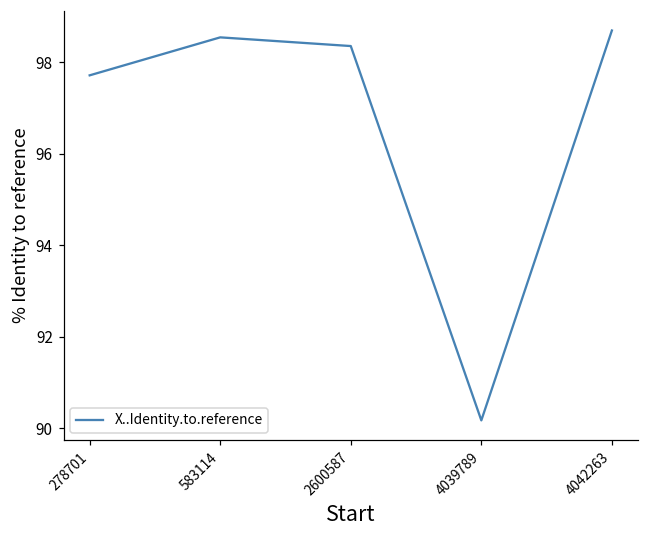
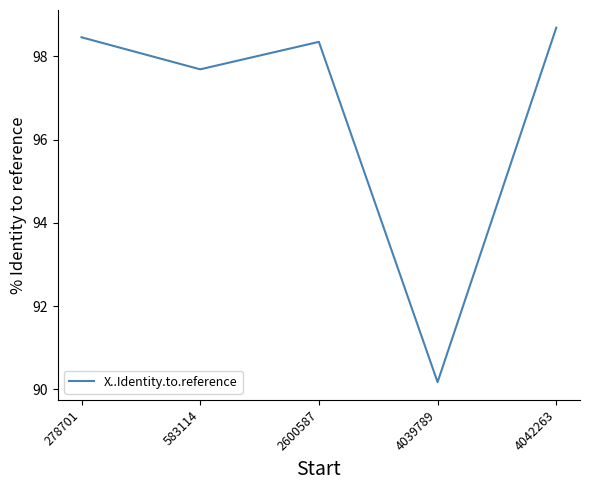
  {
-   "278701": 97.7,
-   "583114": 98.5,
+   "278701": 98.5,
+   "583114": 97.7,
    "2600587": 98.4,
    "4039789": 90.2,
    "4042263": 98.7
  }
